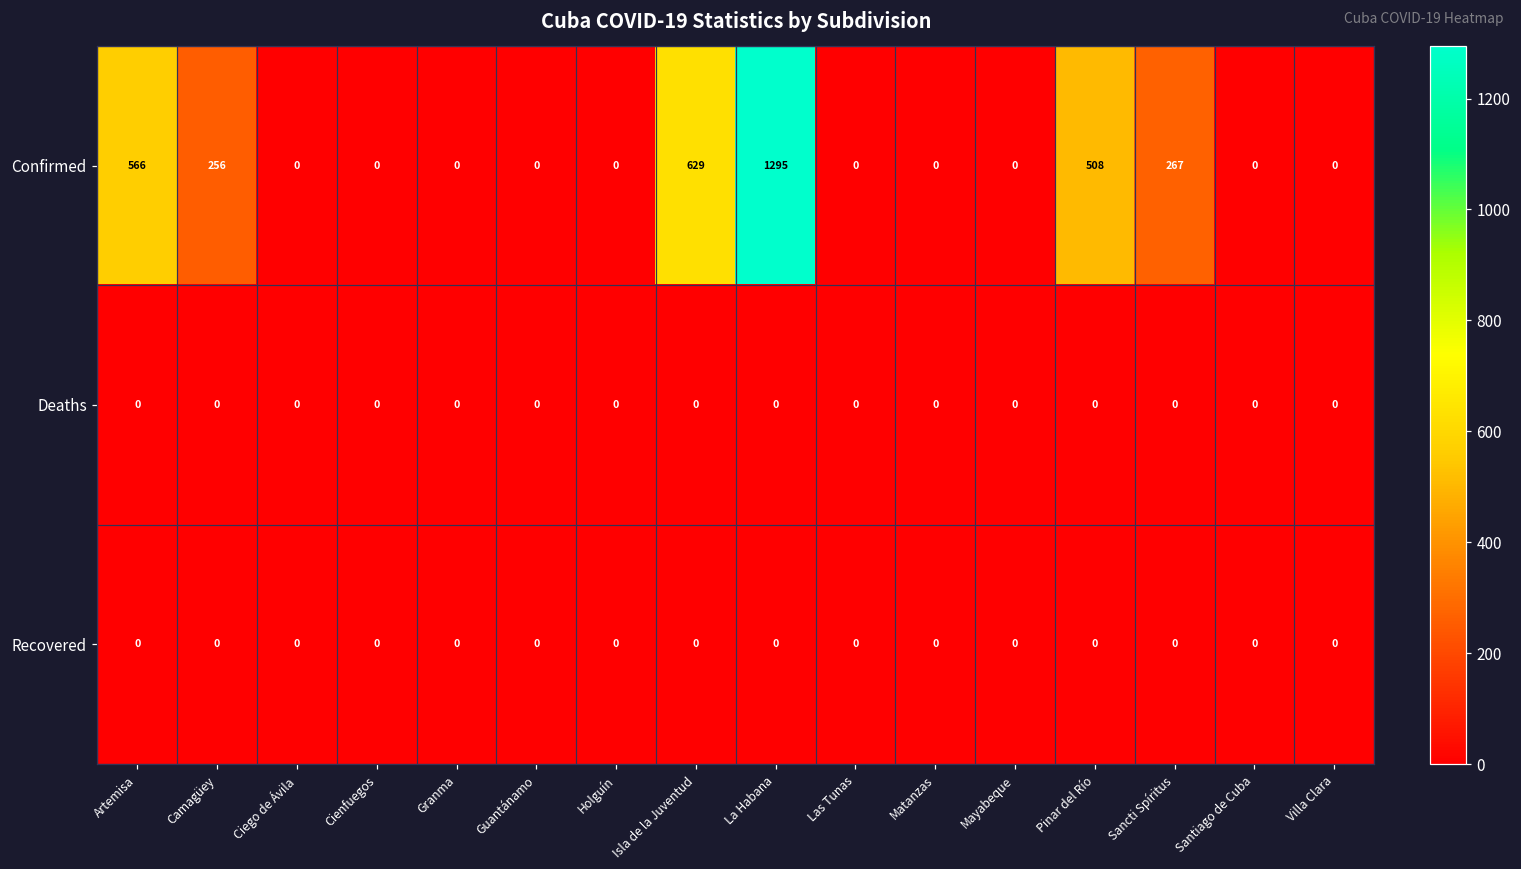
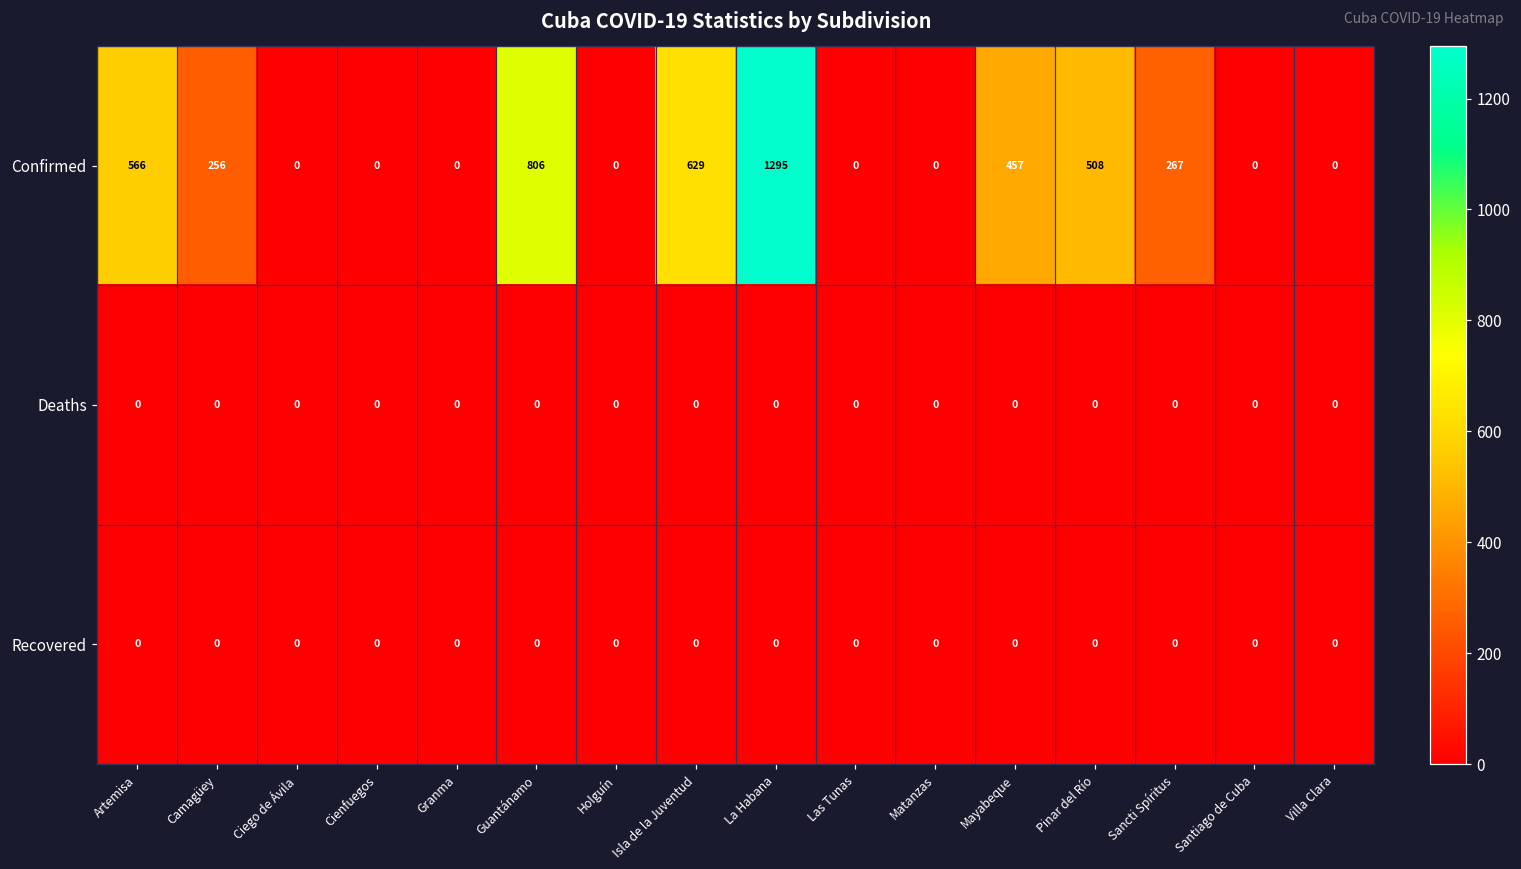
  {
    "Confirmed": {
      "Artemisa": 566,
      "Camagüey": 256,
      "Ciego de Ávila": 0,
      "Cienfuegos": 0,
      "Granma": 0,
-     "Guantánamo": 0,
+     "Guantánamo": 806,
      "Holguín": 0,
      "Isla de la Juventud": 629,
      "La Habana": 1295,
      "Las Tunas": 0,
      "Matanzas": 0,
-     "Mayabeque": 0,
+     "Mayabeque": 457,
      "Pinar del Río": 508,
      "Sancti Spíritus": 267,
      "Santiago de Cuba": 0,
      "Villa Clara": 0
    },
    "Deaths": {
      "Artemisa": 0,
      "Camagüey": 0,
      "Ciego de Ávila": 0,
      "Cienfuegos": 0,
      "Granma": 0,
      "Guantánamo": 0,
      "Holguín": 0,
      "Isla de la Juventud": 0,
      "La Habana": 0,
      "Las Tunas": 0,
      "Matanzas": 0,
      "Mayabeque": 0,
      "Pinar del Río": 0,
      "Sancti Spíritus": 0,
      "Santiago de Cuba": 0,
      "Villa Clara": 0
    },
    "Recovered": {
      "Artemisa": 0,
      "Camagüey": 0,
      "Ciego de Ávila": 0,
      "Cienfuegos": 0,
      "Granma": 0,
      "Guantánamo": 0,
      "Holguín": 0,
      "Isla de la Juventud": 0,
      "La Habana": 0,
      "Las Tunas": 0,
      "Matanzas": 0,
      "Mayabeque": 0,
      "Pinar del Río": 0,
      "Sancti Spíritus": 0,
      "Santiago de Cuba": 0,
      "Villa Clara": 0
    }
  }
